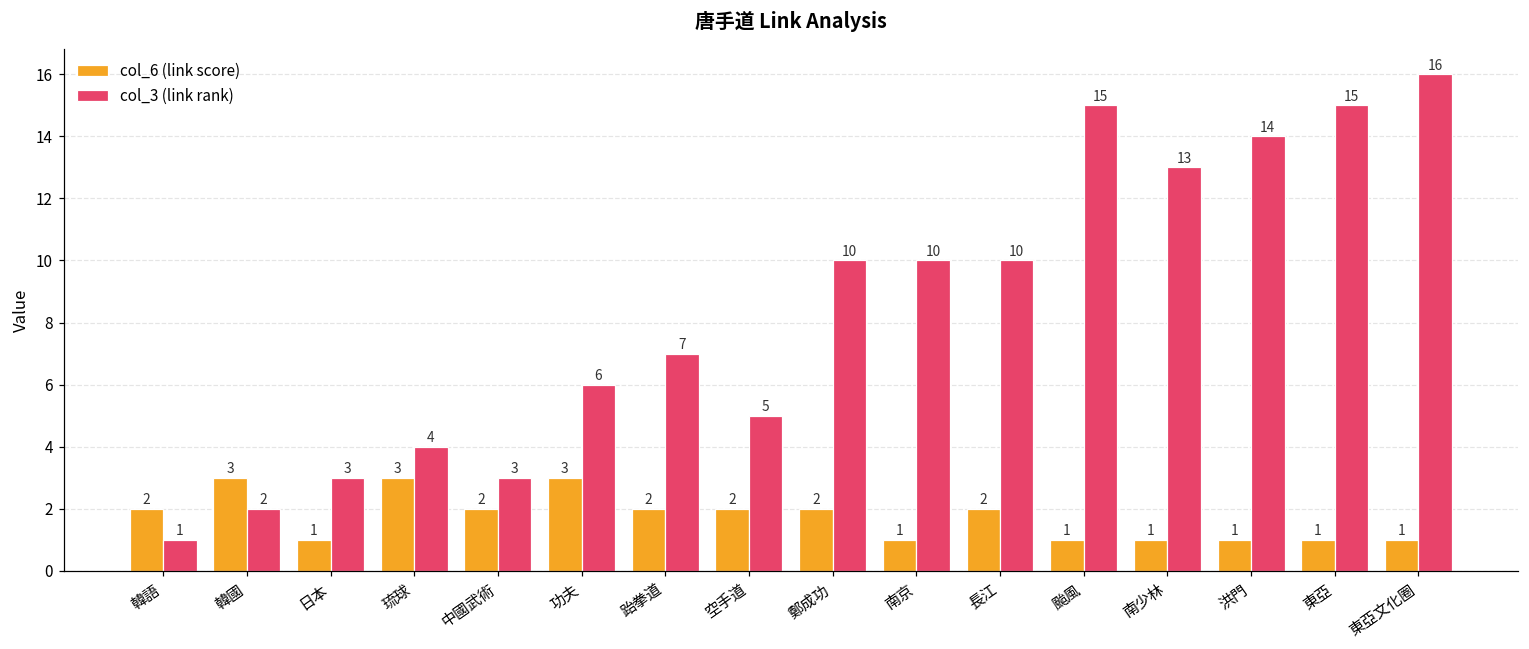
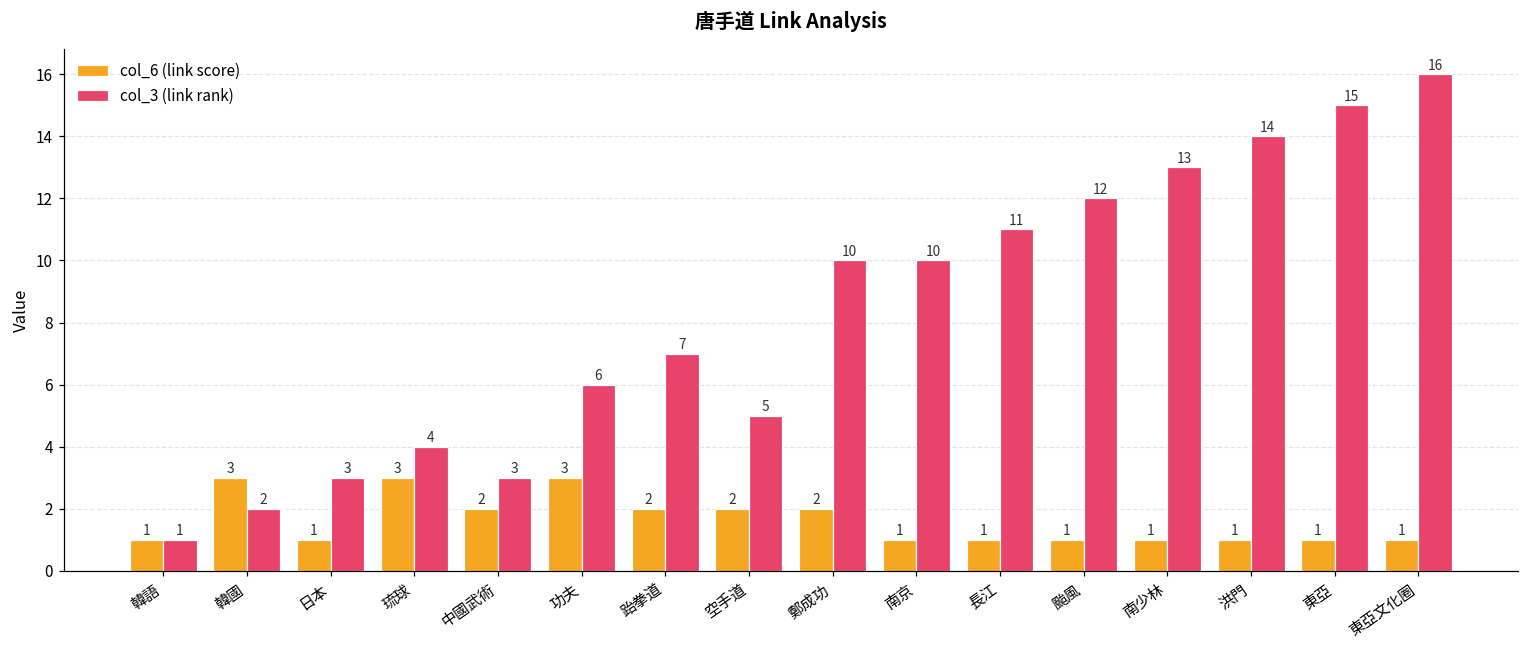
  {
    "col_6 (link score)": {
-     "韓語": 2,
+     "韓語": 1,
      "韓國": 3,
      "日本": 1,
      "琉球": 3,
      "中國武術": 2,
      "功夫": 3,
      "跆拳道": 2,
      "空手道": 2,
      "鄭成功": 2,
      "南京": 1,
-     "長江": 2,
+     "長江": 1,
      "颱風": 1,
      "南少林": 1,
      "洪門": 1,
      "東亞": 1,
      "東亞文化圈": 1
    },
    "col_3 (link rank)": {
      "韓語": 1,
      "韓國": 2,
      "日本": 3,
      "琉球": 4,
      "中國武術": 3,
      "功夫": 6,
      "跆拳道": 7,
      "空手道": 5,
      "鄭成功": 10,
      "南京": 10,
-     "長江": 10,
-     "颱風": 15,
+     "長江": 11,
+     "颱風": 12,
      "南少林": 13,
      "洪門": 14,
      "東亞": 15,
      "東亞文化圈": 16
    }
  }
